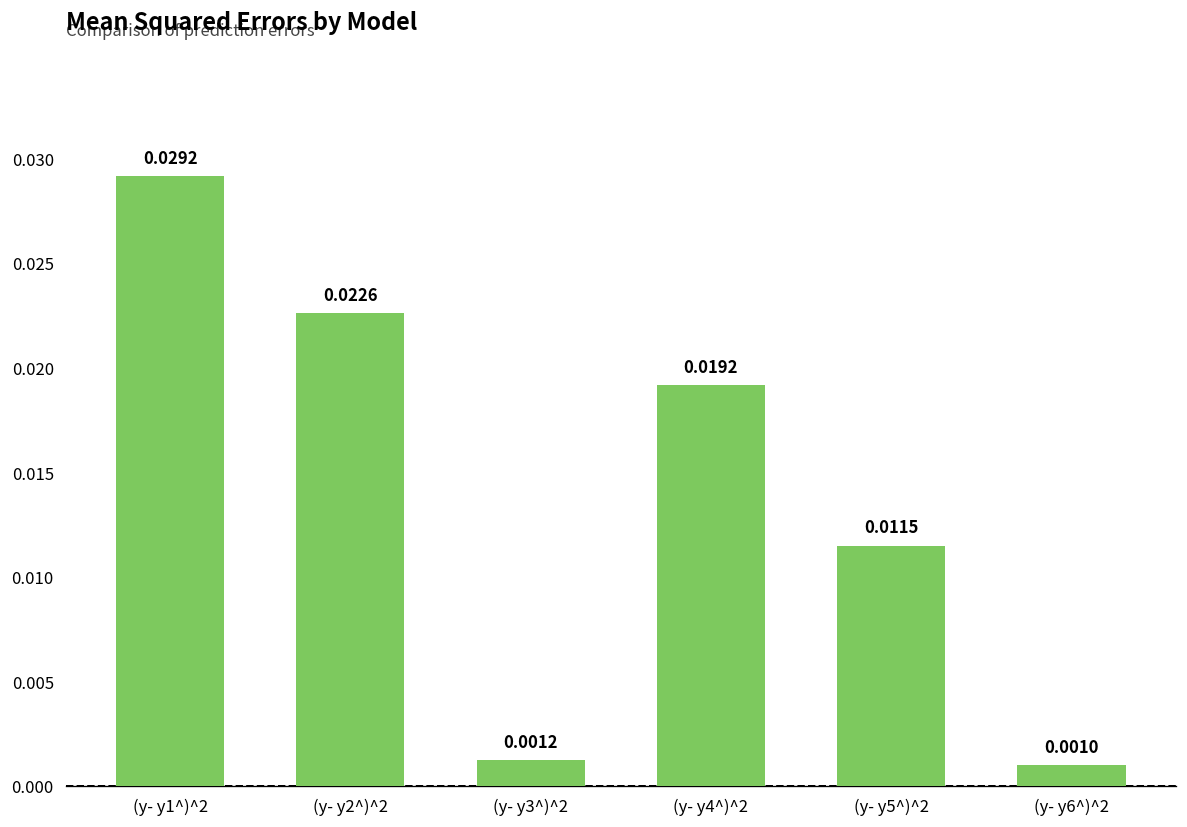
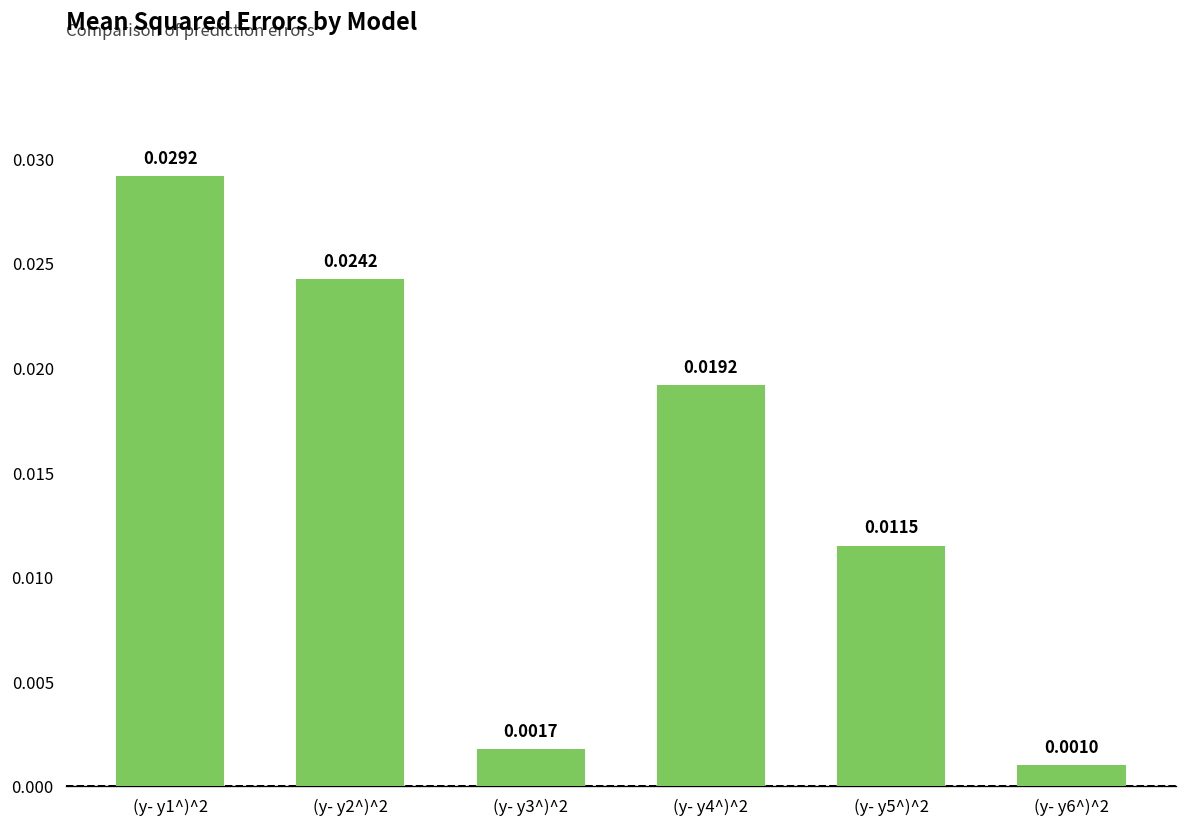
  {
    "(y- y1^)^2": 0.0292,
-   "(y- y2^)^2": 0.0226,
-   "(y- y3^)^2": 0.0012,
+   "(y- y2^)^2": 0.0242,
+   "(y- y3^)^2": 0.0017,
    "(y- y4^)^2": 0.0192,
    "(y- y5^)^2": 0.0115,
    "(y- y6^)^2": 0.0010
  }
